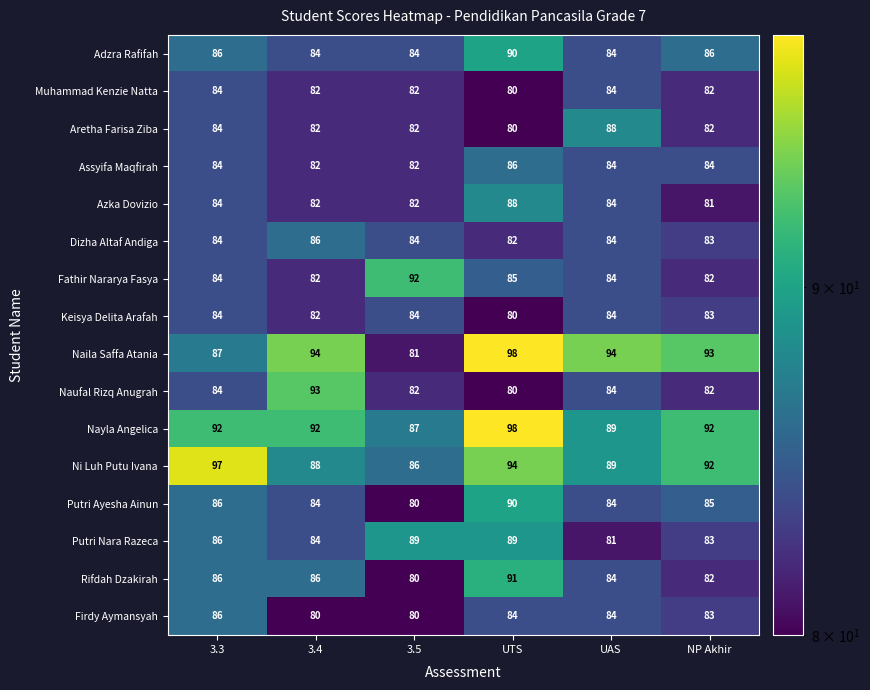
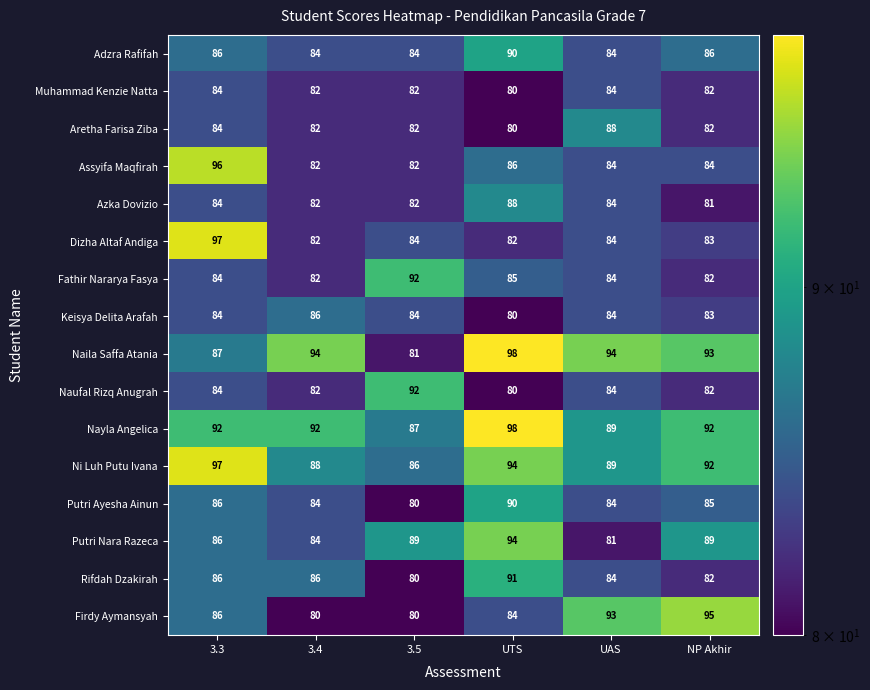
  {
    "Adzra Rafifah": {
      "3.3": 86,
      "3.4": 84,
      "3.5": 84,
      "UTS": 90,
      "UAS": 84,
      "NP Akhir": 86
    },
    "Muhammad Kenzie Natta": {
      "3.3": 84,
      "3.4": 82,
      "3.5": 82,
      "UTS": 80,
      "UAS": 84,
      "NP Akhir": 82
    },
    "Aretha Farisa Ziba": {
      "3.3": 84,
      "3.4": 82,
      "3.5": 82,
      "UTS": 80,
      "UAS": 88,
      "NP Akhir": 82
    },
    "Assyifa Maqfirah": {
-     "3.3": 84,
+     "3.3": 96,
      "3.4": 82,
      "3.5": 82,
      "UTS": 86,
      "UAS": 84,
      "NP Akhir": 84
    },
    "Azka Dovizio": {
      "3.3": 84,
      "3.4": 82,
      "3.5": 82,
      "UTS": 88,
      "UAS": 84,
      "NP Akhir": 81
    },
    "Dizha Altaf Andiga": {
-     "3.3": 84,
-     "3.4": 86,
+     "3.3": 97,
+     "3.4": 82,
      "3.5": 84,
      "UTS": 82,
      "UAS": 84,
      "NP Akhir": 83
    },
    "Fathir Nararya Fasya": {
      "3.3": 84,
      "3.4": 82,
      "3.5": 92,
      "UTS": 85,
      "UAS": 84,
      "NP Akhir": 82
    },
    "Keisya Delita Arafah": {
      "3.3": 84,
-     "3.4": 82,
+     "3.4": 86,
      "3.5": 84,
      "UTS": 80,
      "UAS": 84,
      "NP Akhir": 83
    },
    "Naila Saffa Atania": {
      "3.3": 87,
      "3.4": 94,
      "3.5": 81,
      "UTS": 98,
      "UAS": 94,
      "NP Akhir": 93
    },
    "Naufal Rizq Anugrah": {
      "3.3": 84,
-     "3.4": 93,
-     "3.5": 82,
+     "3.4": 82,
+     "3.5": 92,
      "UTS": 80,
      "UAS": 84,
      "NP Akhir": 82
    },
    "Nayla Angelica": {
      "3.3": 92,
      "3.4": 92,
      "3.5": 87,
      "UTS": 98,
      "UAS": 89,
      "NP Akhir": 92
    },
    "Ni Luh Putu Ivana": {
      "3.3": 97,
      "3.4": 88,
      "3.5": 86,
      "UTS": 94,
      "UAS": 89,
      "NP Akhir": 92
    },
    "Putri Ayesha Ainun": {
      "3.3": 86,
      "3.4": 84,
      "3.5": 80,
      "UTS": 90,
      "UAS": 84,
      "NP Akhir": 85
    },
    "Putri Nara Razeca": {
      "3.3": 86,
      "3.4": 84,
      "3.5": 89,
-     "UTS": 89,
+     "UTS": 94,
      "UAS": 81,
-     "NP Akhir": 83
+     "NP Akhir": 89
    },
    "Rifdah Dzakirah": {
      "3.3": 86,
      "3.4": 86,
      "3.5": 80,
      "UTS": 91,
      "UAS": 84,
      "NP Akhir": 82
    },
    "Firdy Aymansyah": {
      "3.3": 86,
      "3.4": 80,
      "3.5": 80,
      "UTS": 84,
-     "UAS": 84,
-     "NP Akhir": 83
+     "UAS": 93,
+     "NP Akhir": 95
    }
  }
